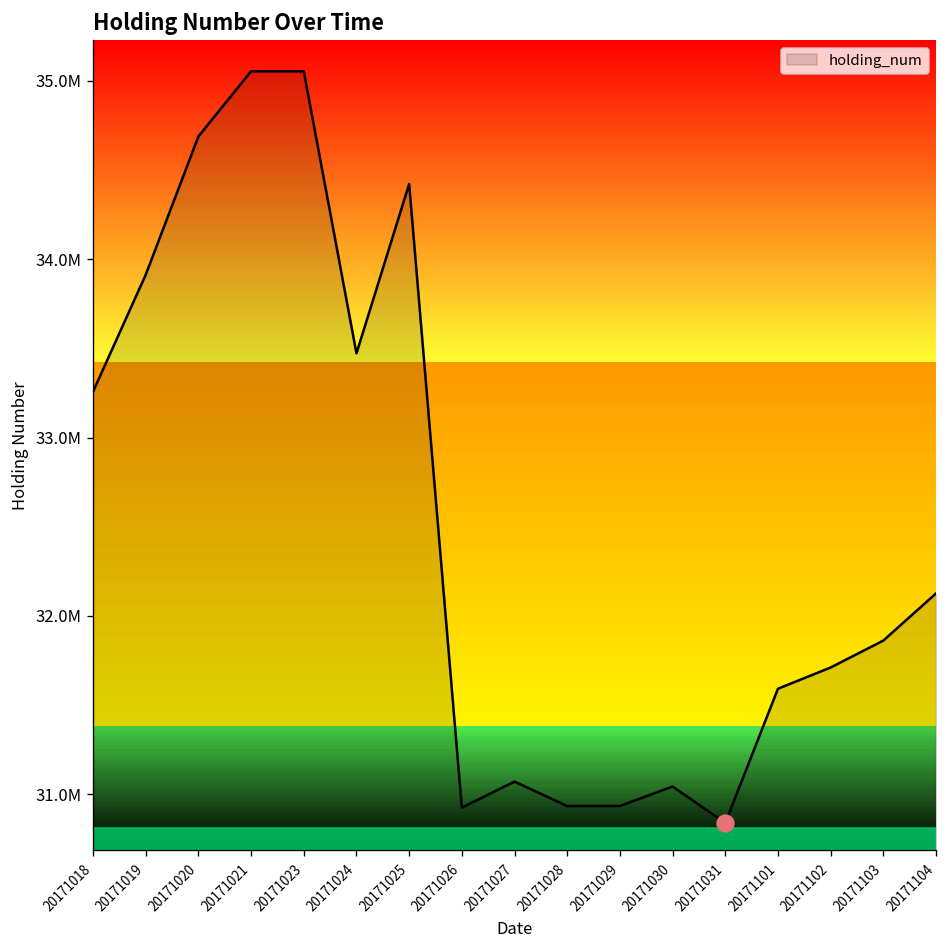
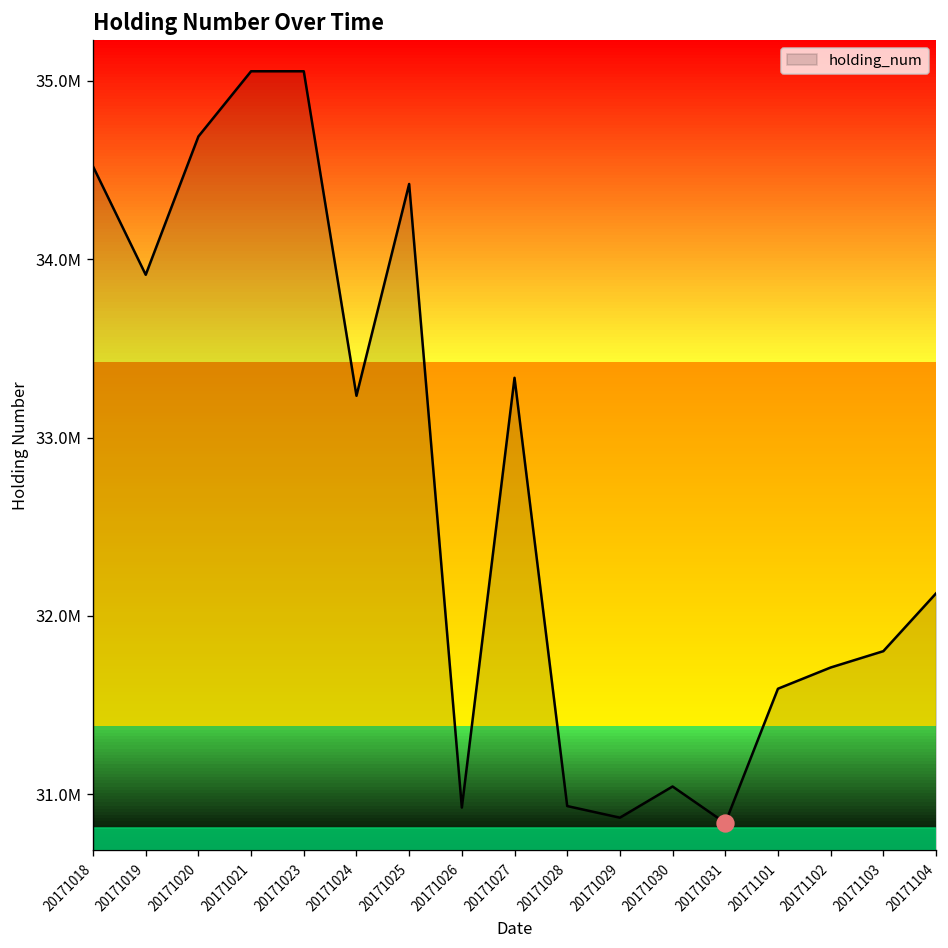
  {
    "holding_num": {
-     "20171018": 33260000,
+     "20171018": 34520000,
      "20171019": 33910000,
      "20171020": 34690000,
      "20171021": 35050000,
      "20171023": 35050000,
-     "20171024": 33470000,
+     "20171024": 33230000,
      "20171025": 34420000,
      "20171026": 30920000,
-     "20171027": 31070000,
+     "20171027": 33340000,
      "20171028": 30930000,
-     "20171029": 30930000,
+     "20171029": 30870000,
      "20171030": 31040000,
      "20171101": 31590000,
      "20171102": 31710000,
-     "20171103": 31860000,
+     "20171103": 31800000,
      "20171104": 32130000
    }
  }
